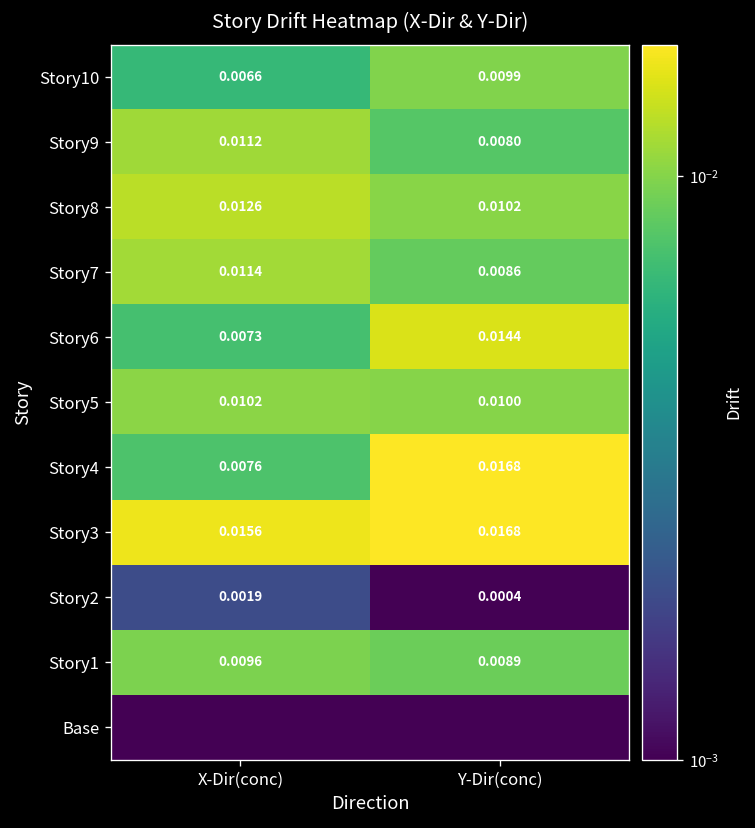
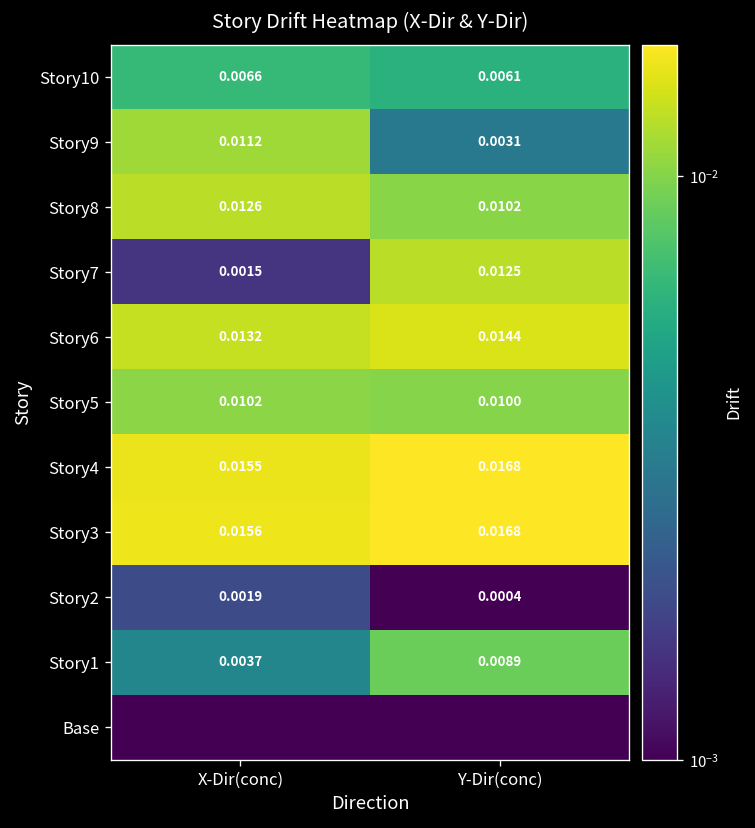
  {
    "Story10": {
      "X-Dir(conc)": 0.0066,
-     "Y-Dir(conc)": 0.0099
+     "Y-Dir(conc)": 0.0061
    },
    "Story9": {
      "X-Dir(conc)": 0.0112,
-     "Y-Dir(conc)": 0.0080
+     "Y-Dir(conc)": 0.0031
    },
    "Story8": {
      "X-Dir(conc)": 0.0126,
      "Y-Dir(conc)": 0.0102
    },
    "Story7": {
-     "X-Dir(conc)": 0.0114,
-     "Y-Dir(conc)": 0.0086
+     "X-Dir(conc)": 0.0015,
+     "Y-Dir(conc)": 0.0125
    },
    "Story6": {
-     "X-Dir(conc)": 0.0073,
+     "X-Dir(conc)": 0.0132,
      "Y-Dir(conc)": 0.0144
    },
    "Story5": {
      "X-Dir(conc)": 0.0102,
      "Y-Dir(conc)": 0.0100
    },
    "Story4": {
-     "X-Dir(conc)": 0.0076,
+     "X-Dir(conc)": 0.0155,
      "Y-Dir(conc)": 0.0168
    },
    "Story3": {
      "X-Dir(conc)": 0.0156,
      "Y-Dir(conc)": 0.0168
    },
    "Story2": {
      "X-Dir(conc)": 0.0019,
      "Y-Dir(conc)": 0.0004
    },
    "Story1": {
-     "X-Dir(conc)": 0.0096,
+     "X-Dir(conc)": 0.0037,
      "Y-Dir(conc)": 0.0089
    }
  }
